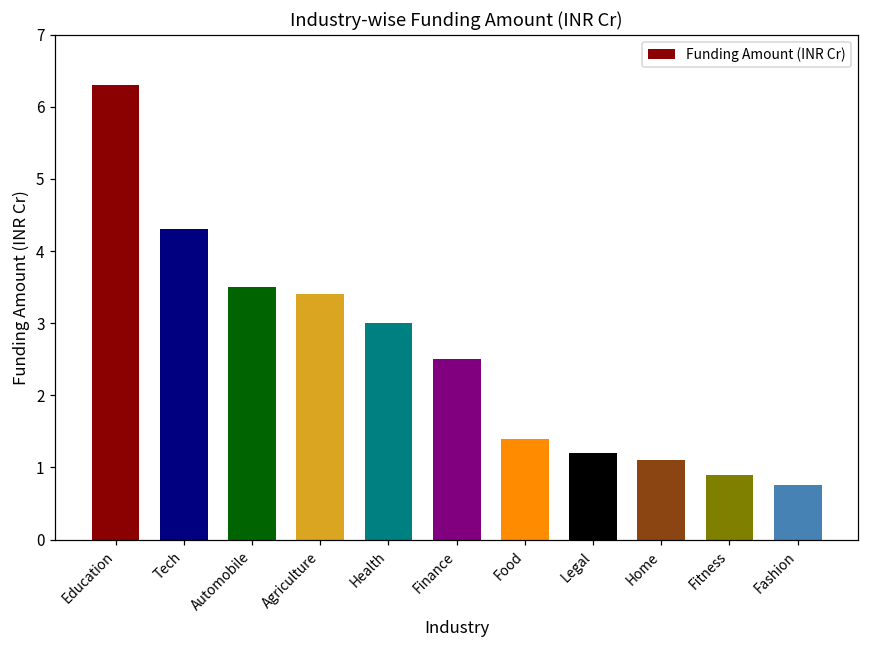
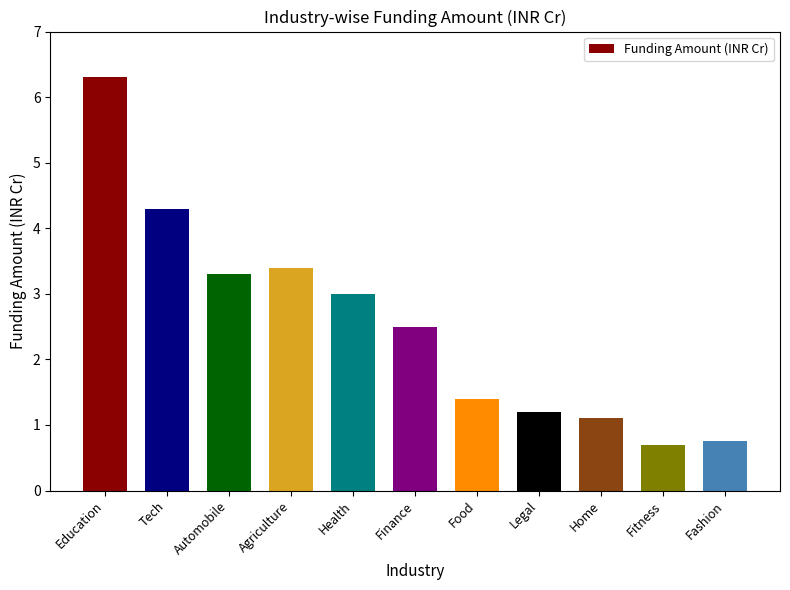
  {
    "Education": 6.3,
    "Tech": 4.3,
-   "Automobile": 3.5,
+   "Automobile": 3.3,
    "Agriculture": 3.4,
    "Health": 3.0,
    "Finance": 2.5,
    "Food": 1.4,
    "Legal": 1.2,
    "Home": 1.1,
-   "Fitness": 0.9,
+   "Fitness": 0.7,
    "Fashion": 0.8
  }
